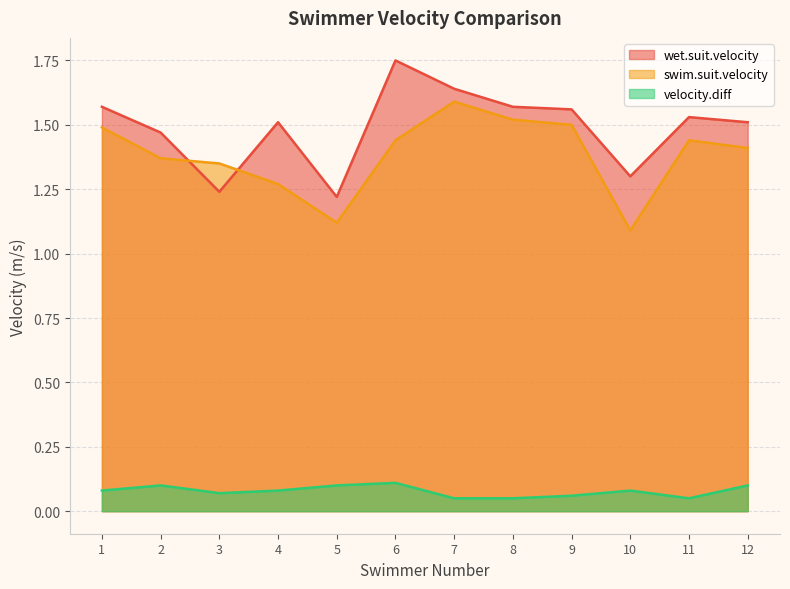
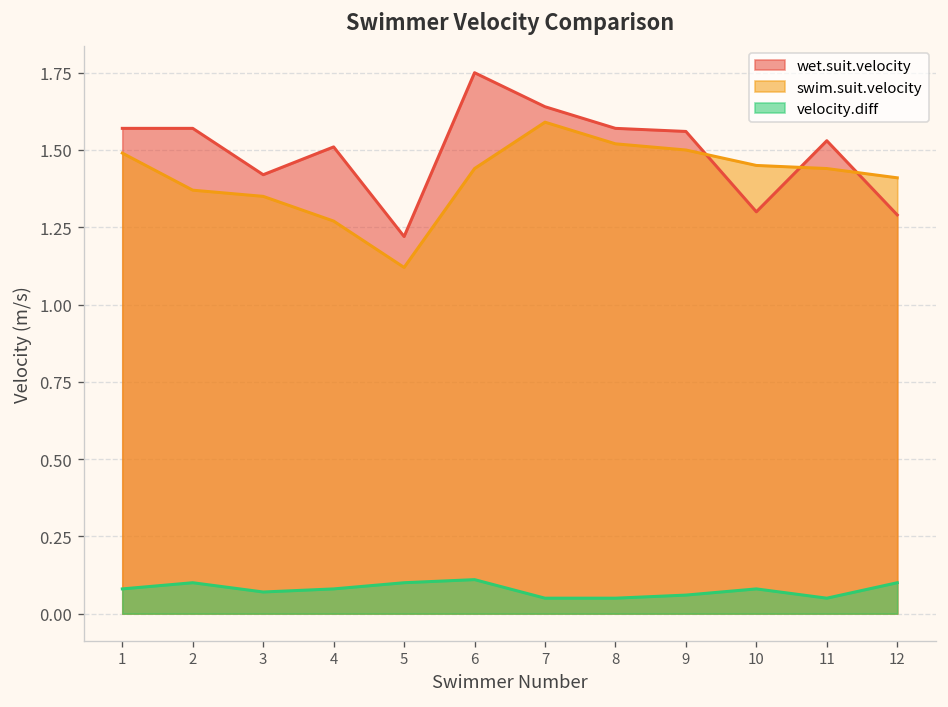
  {
    "wet.suit.velocity": {
      "1": 1.57,
-     "2": 1.47,
-     "3": 1.24,
+     "2": 1.57,
+     "3": 1.42,
      "4": 1.51,
      "5": 1.22,
      "6": 1.75,
      "7": 1.64,
      "8": 1.57,
      "9": 1.56,
      "10": 1.30,
      "11": 1.53,
-     "12": 1.51
+     "12": 1.29
    },
    "swim.suit.velocity": {
      "1": 1.49,
      "2": 1.37,
      "3": 1.35,
      "4": 1.27,
      "5": 1.12,
      "6": 1.44,
      "7": 1.59,
      "8": 1.52,
      "9": 1.50,
-     "10": 1.09,
+     "10": 1.45,
      "11": 1.44,
      "12": 1.41
    },
    "velocity.diff": {
      "1": 0.08,
      "2": 0.10,
      "3": 0.07,
      "4": 0.08,
      "5": 0.10,
      "6": 0.11,
      "7": 0.05,
      "8": 0.05,
      "9": 0.06,
      "10": 0.08,
      "11": 0.05,
      "12": 0.10
    }
  }
